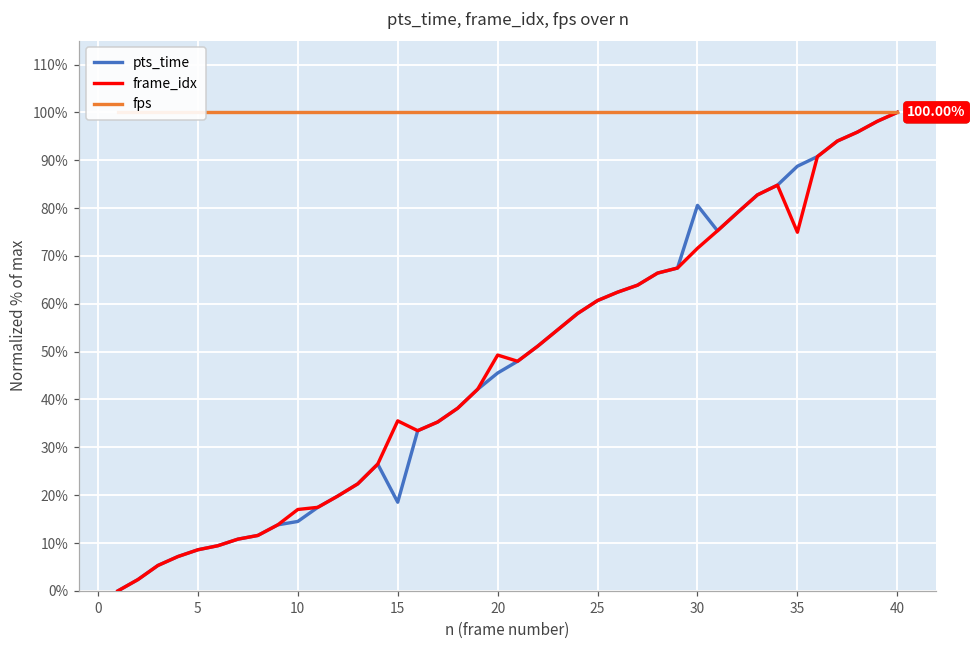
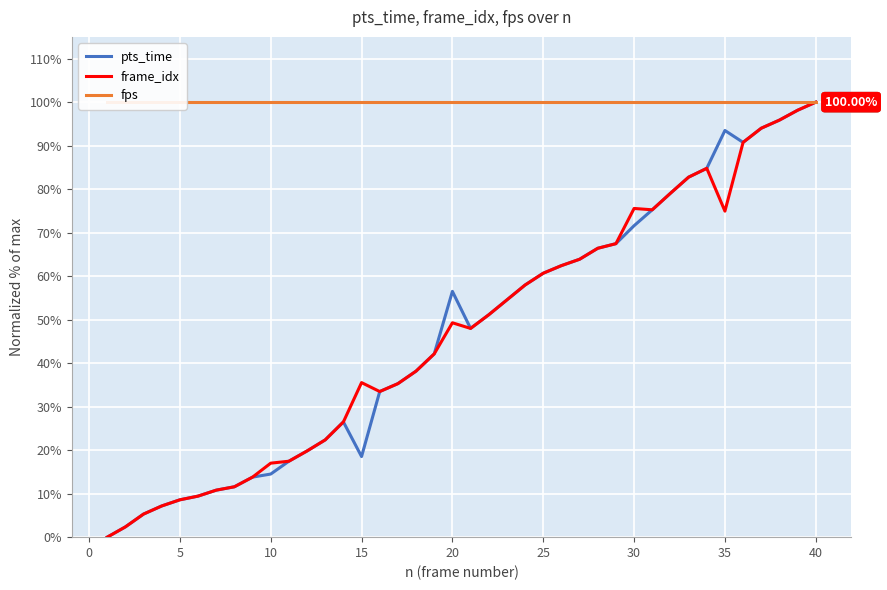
  {
    "pts_time": {
      "10": "15%",
      "15": "19%",
-     "20": "46%",
-     "30": "81%",
-     "35": "89%"
+     "20": "56%",
+     "30": "72%",
+     "35": "93%"
    },
    "frame_idx": {
      "10": "17%",
      "15": "36%",
      "20": "49%",
-     "30": "72%",
+     "30": "76%",
      "35": "75%"
    },
    "fps": {
      "10": "100%",
      "15": "100%",
      "20": "100%",
      "25": "100%",
      "30": "100%",
      "35": "100%"
    }
  }
